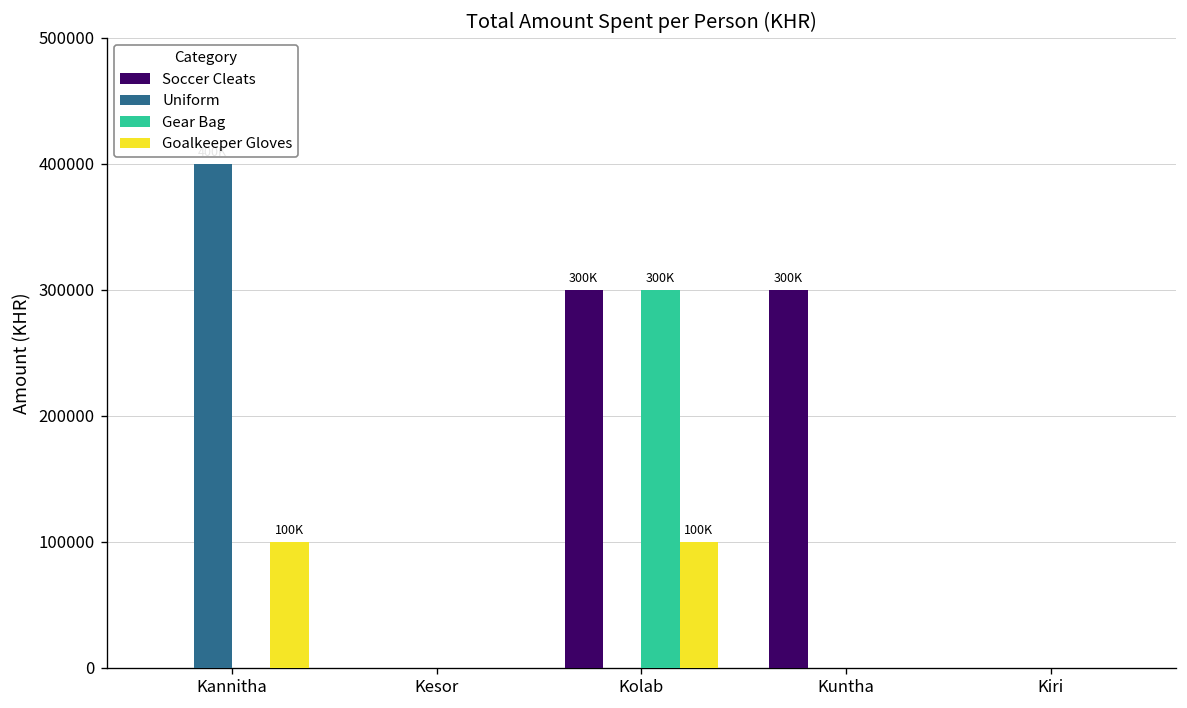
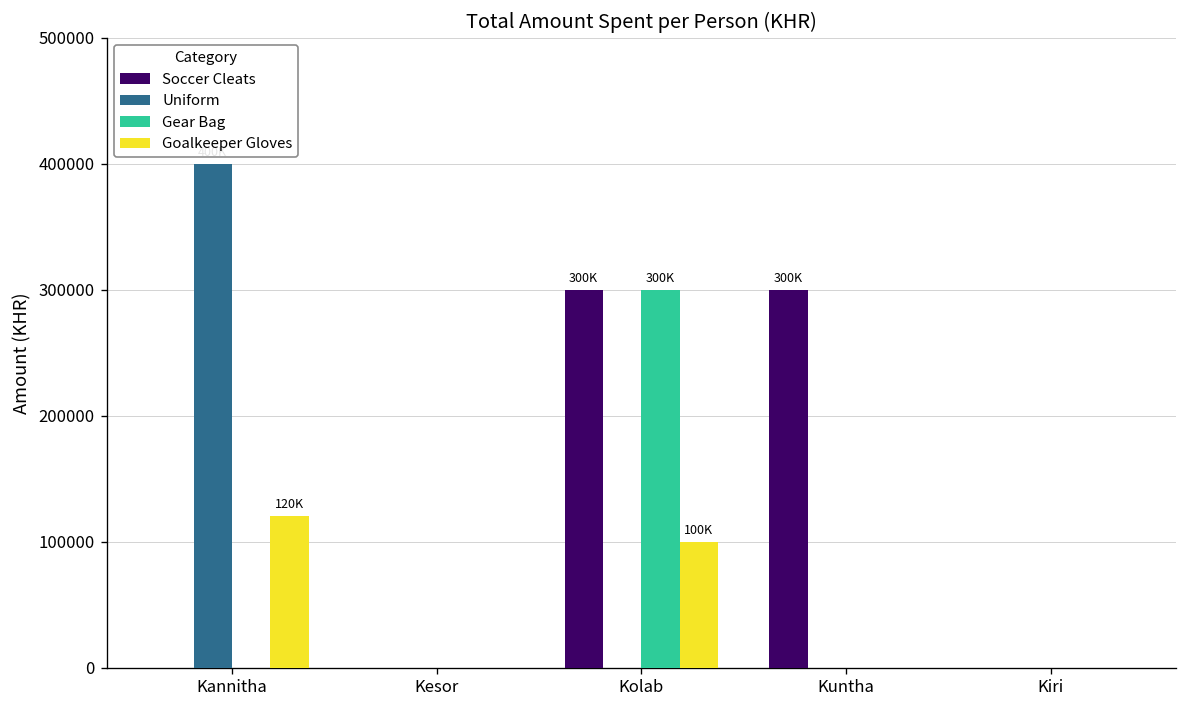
  {
    "Soccer Cleats": {
      "Kolab": "300K",
      "Kuntha": "300K"
    },
    "Uniform": {
      "Kesor": "0",
      "Kolab": "0",
      "Kuntha": "0",
      "Kiri": "0"
    },
    "Gear Bag": {
      "Kolab": "300K"
    },
    "Goalkeeper Gloves": {
-     "Kannitha": "100K",
+     "Kannitha": "120K",
      "Kolab": "100K"
    }
  }
